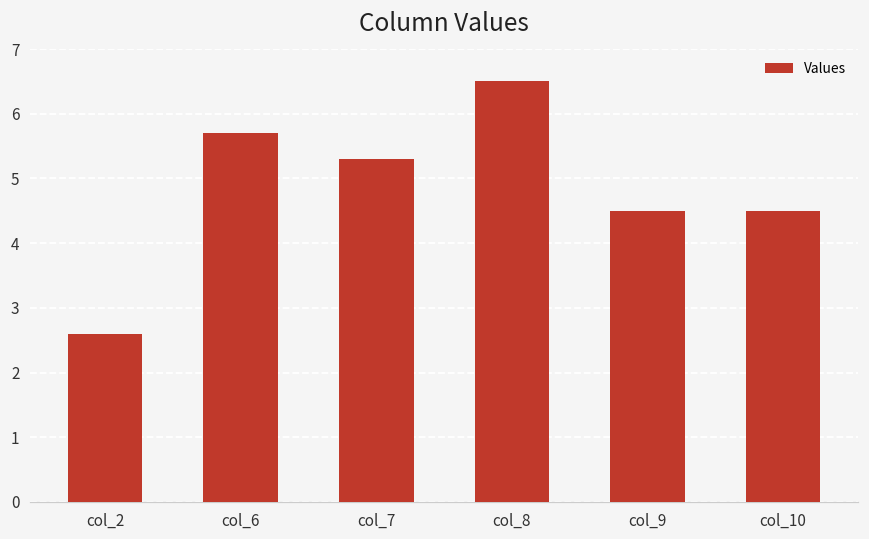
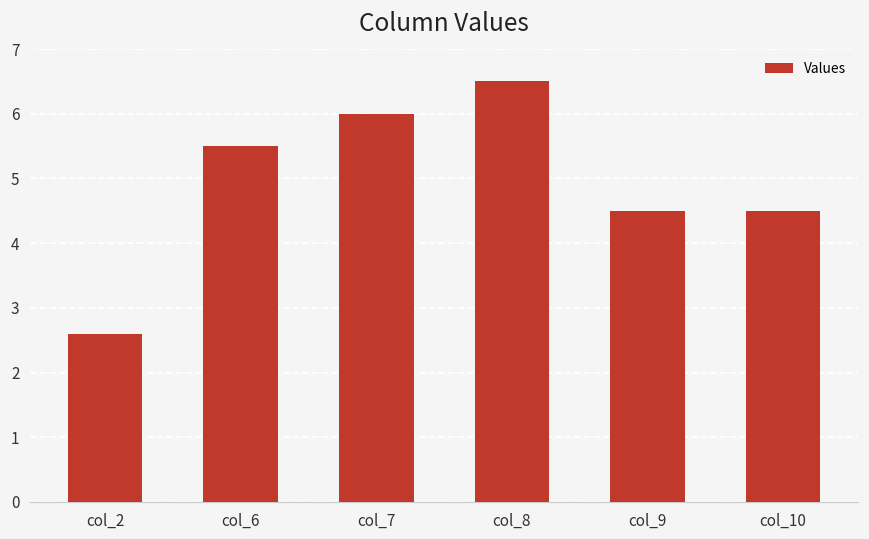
  {
    "col_2": 2.6,
-   "col_6": 5.7,
-   "col_7": 5.3,
+   "col_6": 5.5,
+   "col_7": 6.0,
    "col_8": 6.5,
    "col_9": 4.5,
    "col_10": 4.5
  }
